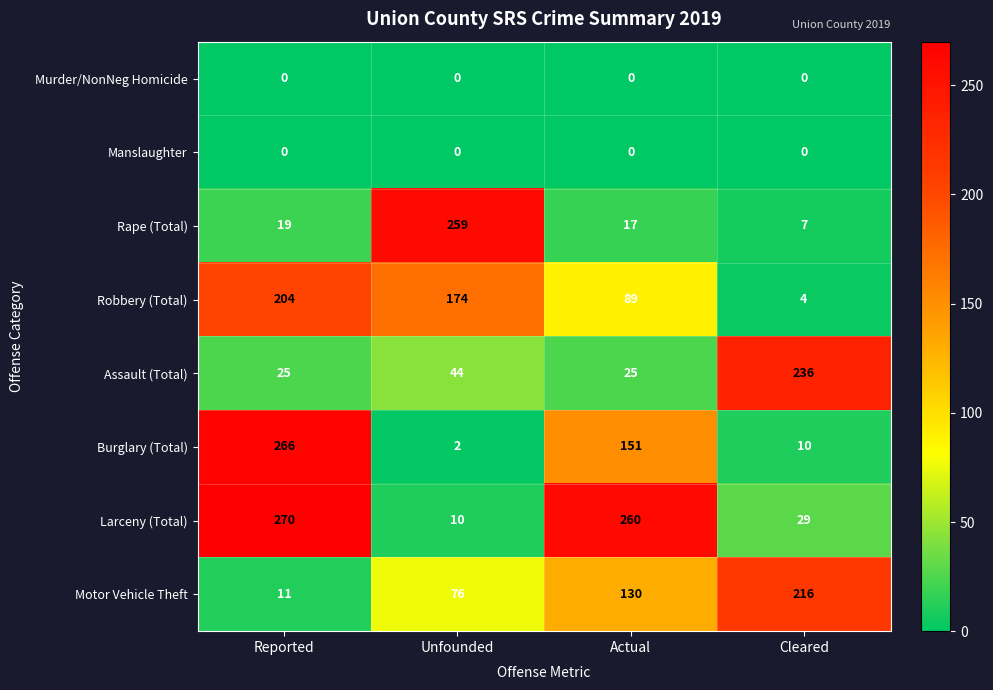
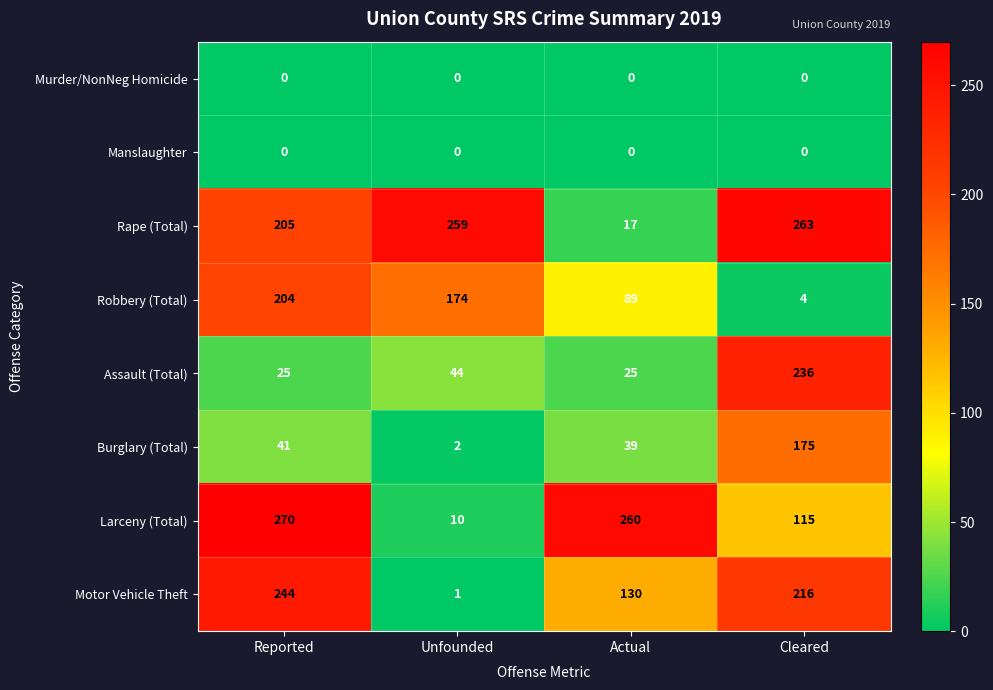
  {
    "Murder/NonNeg Homicide": {
      "Reported": 0,
      "Unfounded": 0,
      "Actual": 0,
      "Cleared": 0
    },
    "Manslaughter": {
      "Reported": 0,
      "Unfounded": 0,
      "Actual": 0,
      "Cleared": 0
    },
    "Rape (Total)": {
-     "Reported": 19,
+     "Reported": 205,
      "Unfounded": 259,
      "Actual": 17,
-     "Cleared": 7
+     "Cleared": 263
    },
    "Robbery (Total)": {
      "Reported": 204,
      "Unfounded": 174,
      "Actual": 89,
      "Cleared": 4
    },
    "Assault (Total)": {
      "Reported": 25,
      "Unfounded": 44,
      "Actual": 25,
      "Cleared": 236
    },
    "Burglary (Total)": {
-     "Reported": 266,
+     "Reported": 41,
      "Unfounded": 2,
-     "Actual": 151,
-     "Cleared": 10
+     "Actual": 39,
+     "Cleared": 175
    },
    "Larceny (Total)": {
      "Reported": 270,
      "Unfounded": 10,
      "Actual": 260,
-     "Cleared": 29
+     "Cleared": 115
    },
    "Motor Vehicle Theft": {
-     "Reported": 11,
-     "Unfounded": 76,
+     "Reported": 244,
+     "Unfounded": 1,
      "Actual": 130,
      "Cleared": 216
    }
  }
